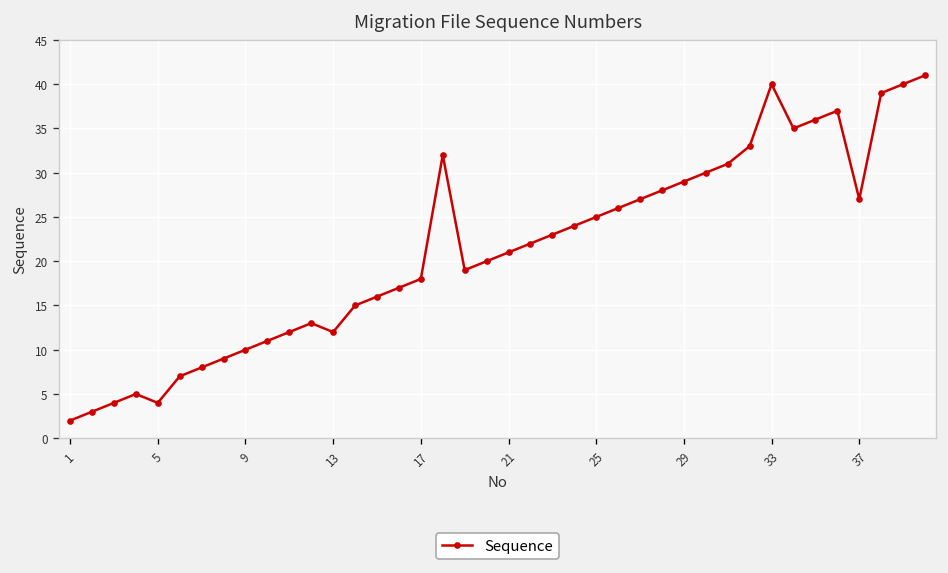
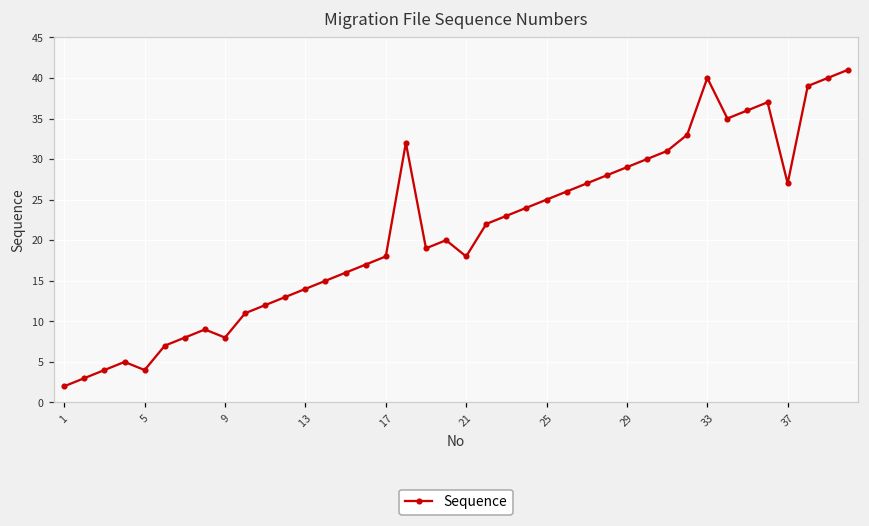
  {
    "1": 2,
    "5": 4,
-   "9": 10,
-   "13": 12,
+   "9": 8,
+   "13": 14,
    "17": 18,
-   "21": 21,
+   "21": 18,
    "25": 25,
    "29": 29,
    "33": 40,
    "37": 27
  }
